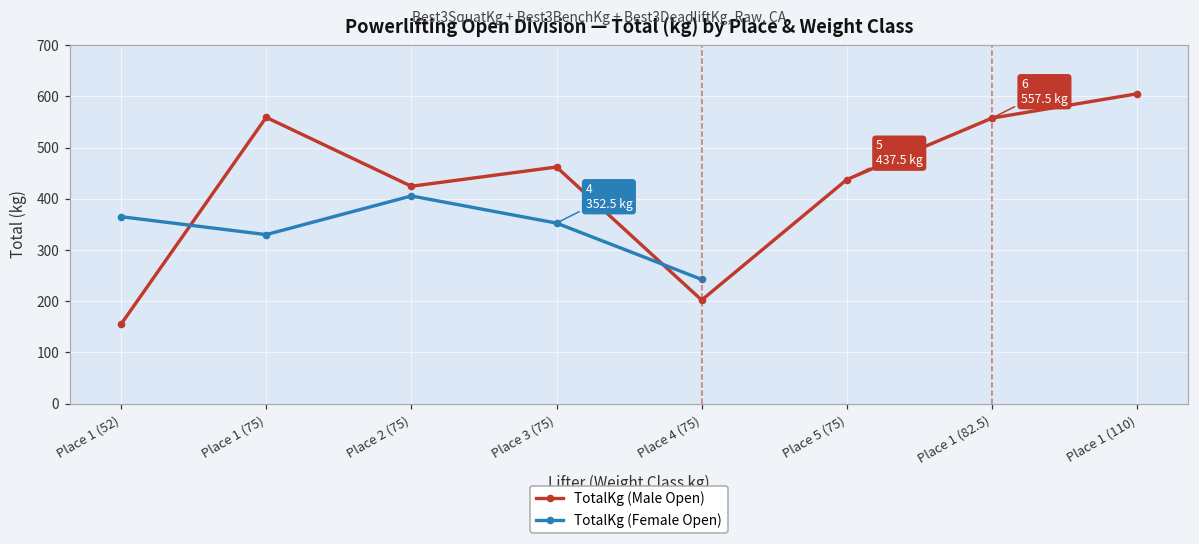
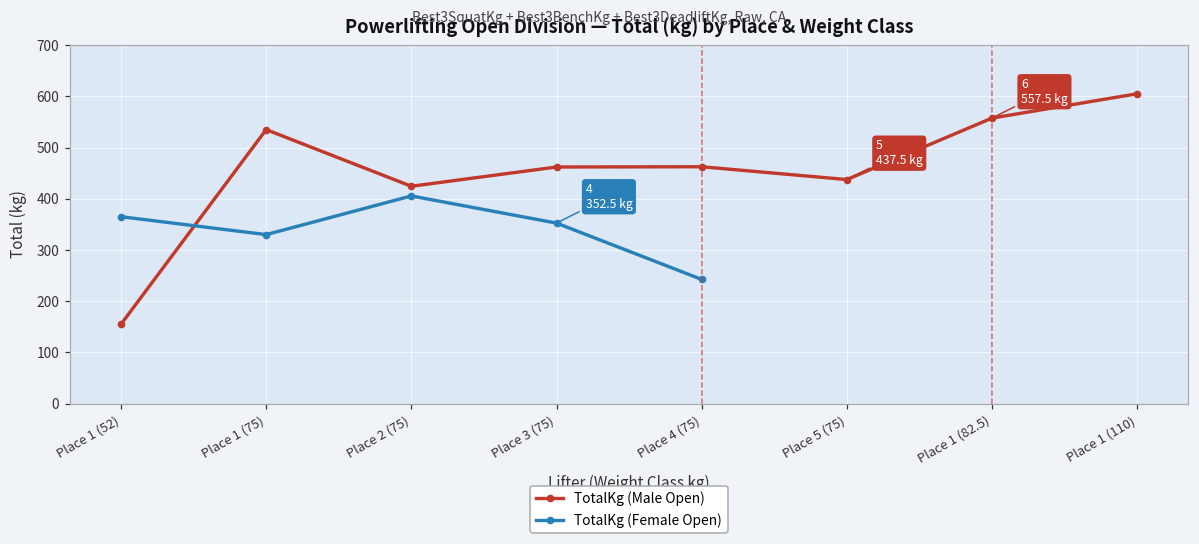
  {
    "TotalKg (Male Open)": {
      "Place 1 (52)": 160,
-     "Place 1 (75)": 560,
+     "Place 1 (75)": 540,
      "Place 2 (75)": 420,
      "Place 3 (75)": 460,
-     "Place 4 (75)": 200,
+     "Place 4 (75)": 460,
      "Place 1 (110)": 610
    },
    "TotalKg (Female Open)": {
      "Place 1 (52)": 370,
      "Place 1 (75)": 330,
      "Place 2 (75)": 410,
      "Place 4 (75)": 240
    }
  }
